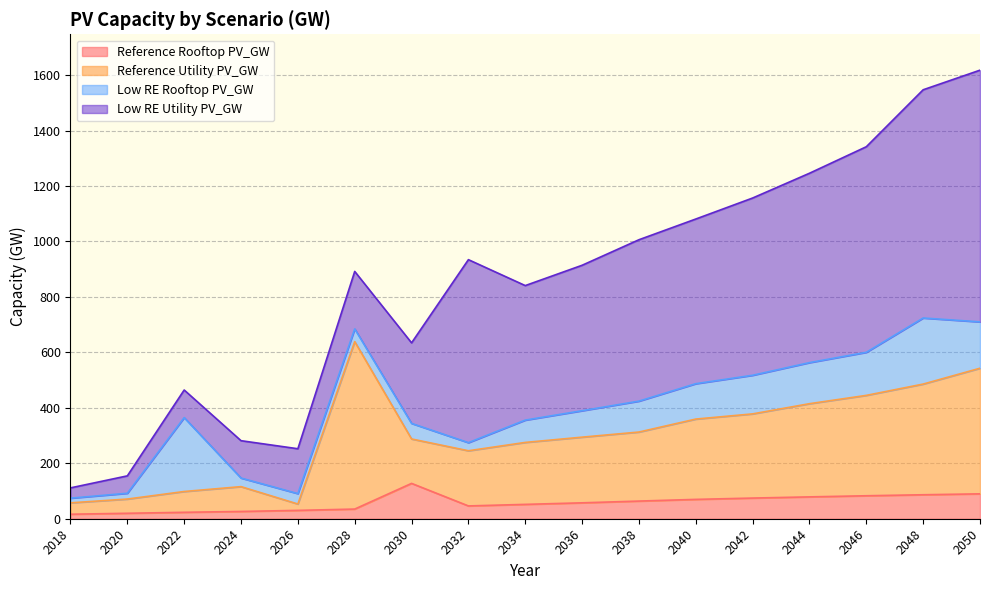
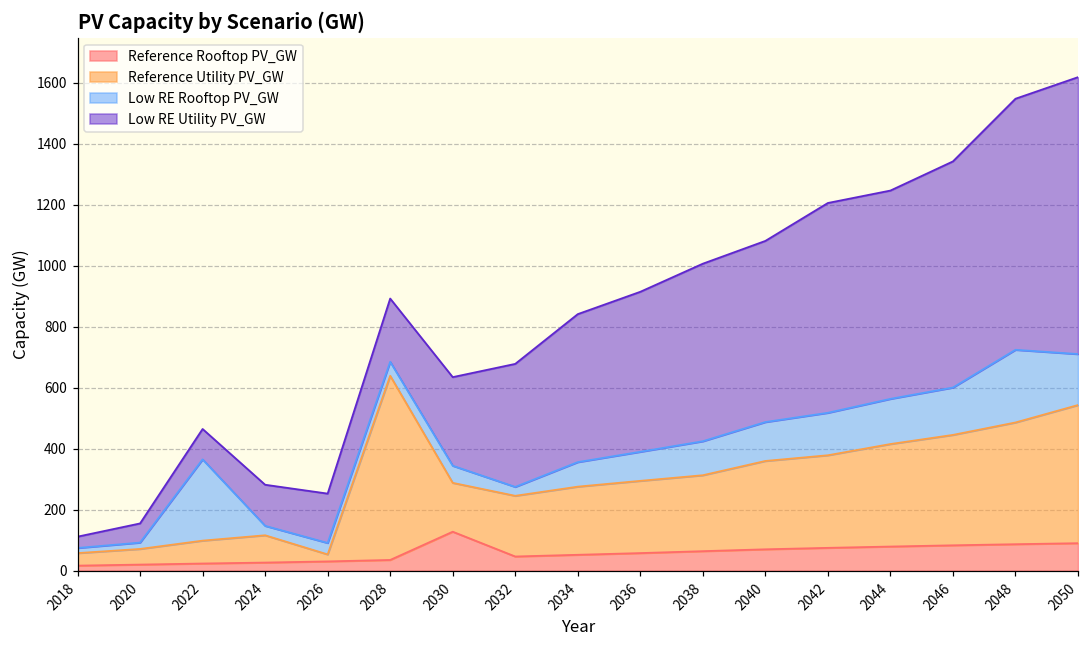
  {
    "Reference Rooftop PV_GW": {
      "2018": 20,
      "2020": 20,
      "2022": 20,
      "2024": 30,
      "2026": 30,
      "2028": 30,
      "2030": 130,
      "2032": 50,
      "2034": 50,
      "2036": 60,
      "2038": 60,
      "2040": 70,
      "2042": 70,
      "2044": 80,
      "2046": 80,
      "2048": 90,
      "2050": 90
    },
    "Reference Utility PV_GW": {
      "2018": 40,
      "2020": 50,
      "2022": 80,
      "2024": 90,
      "2026": 20,
      "2028": 600,
      "2030": 160,
      "2032": 200,
      "2034": 220,
      "2036": 240,
      "2038": 250,
      "2040": 290,
      "2042": 300,
      "2044": 340,
      "2046": 360,
      "2048": 400,
      "2050": 450
    },
    "Low RE Rooftop PV_GW": {
      "2018": 20,
      "2020": 20,
      "2022": 270,
      "2024": 30,
      "2026": 40,
      "2028": 50,
      "2030": 60,
      "2032": 30,
      "2034": 80,
      "2036": 100,
      "2038": 110,
      "2040": 130,
      "2042": 140,
      "2044": 150,
      "2046": 160,
      "2048": 240,
      "2050": 170
    },
    "Low RE Utility PV_GW": {
      "2018": 40,
      "2020": 60,
      "2022": 100,
      "2024": 130,
      "2026": 160,
      "2028": 210,
      "2030": 290,
-     "2032": 660,
+     "2032": 400,
      "2034": 490,
      "2036": 520,
      "2038": 580,
      "2040": 590,
-     "2042": 640,
+     "2042": 690,
      "2044": 680,
      "2046": 740,
      "2048": 820,
      "2050": 910
    }
  }
